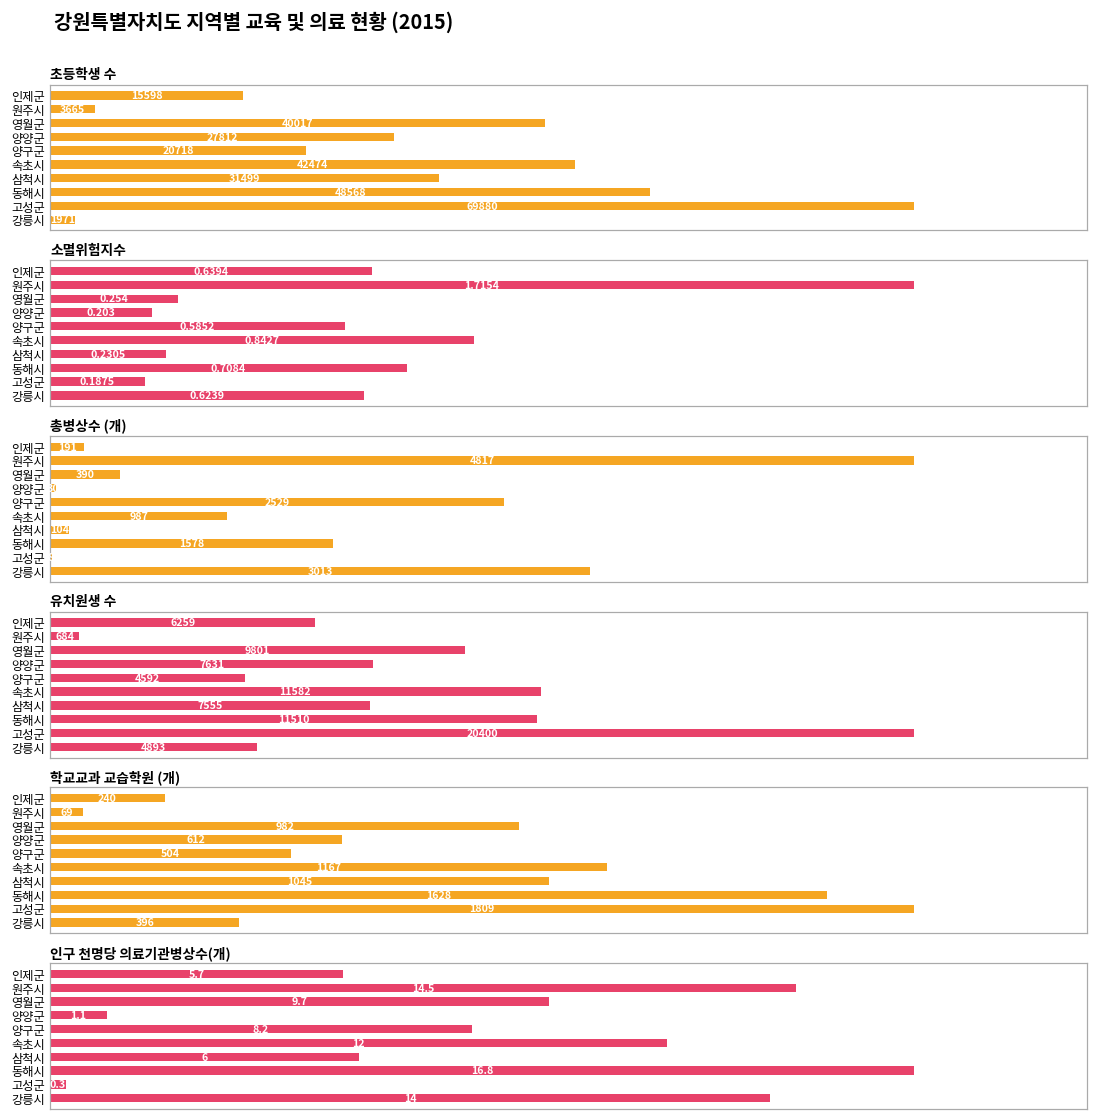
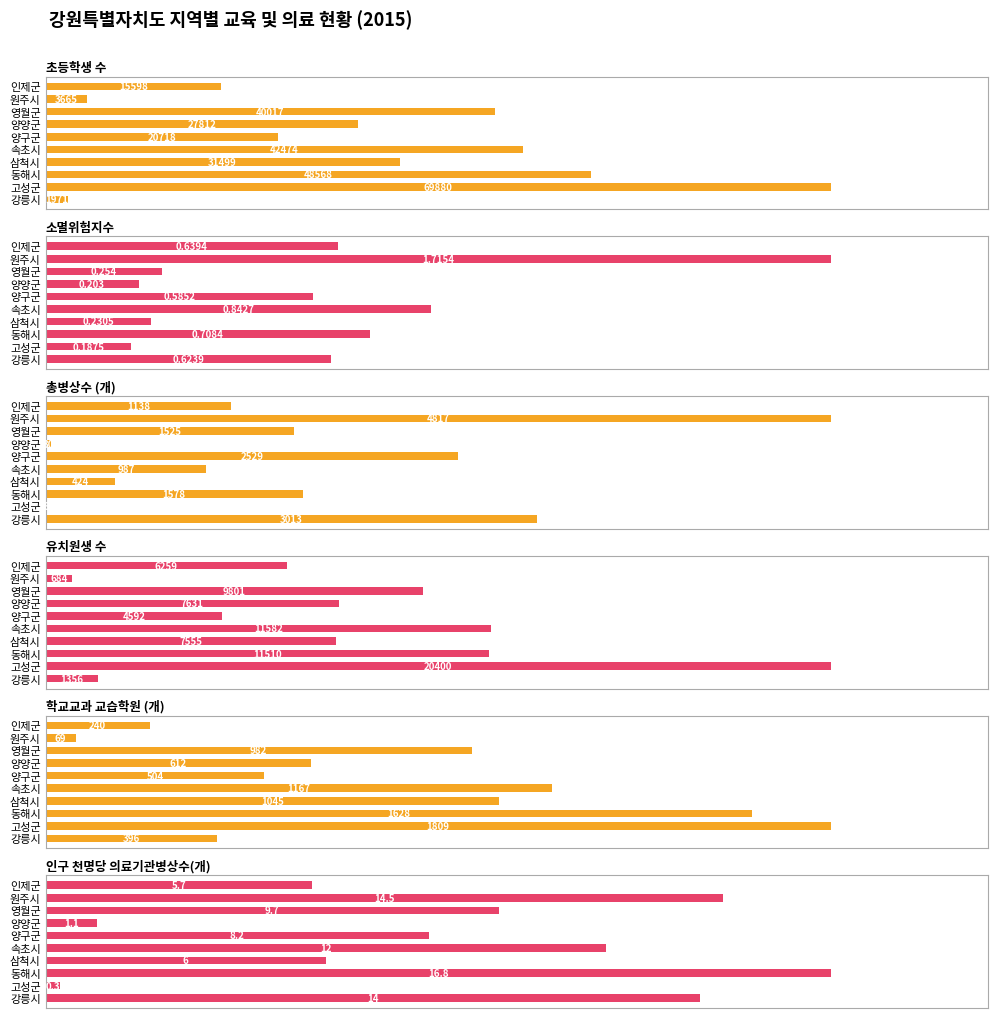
  {
    "초등학생 수": {
      "인제군": 15598,
      "원주시": 3665,
      "영월군": 40017,
      "양양군": 27812,
      "양구군": 20718,
      "속초시": 42474,
      "삼척시": 31499,
      "동해시": 48568,
      "고성군": 69880,
      "강릉시": 1971
    },
    "소멸위험지수": {
      "인제군": 0.6394,
      "원주시": 1.7154,
      "영월군": 0.254,
      "양양군": 0.203,
      "양구군": 0.5852,
      "속초시": 0.8427,
      "삼척시": 0.2305,
      "동해시": 0.7084,
      "고성군": 0.1875,
      "강릉시": 0.6239
    },
    "총병상수 (개)": {
-     "인제군": 191,
+     "인제군": 1138,
      "원주시": 4817,
-     "영월군": 390,
+     "영월군": 1525,
      "양구군": 2529,
      "속초시": 987,
-     "삼척시": 104,
+     "삼척시": 424,
      "동해시": 1578,
      "강릉시": 3013
    },
    "유치원생 수": {
      "인제군": 6259,
      "원주시": 684,
      "영월군": 9801,
      "양양군": 7631,
      "양구군": 4592,
      "속초시": 11582,
      "삼척시": 7555,
      "동해시": 11510,
      "고성군": 20400,
-     "강릉시": 4893
+     "강릉시": 1356
    },
    "학교교과 교습학원 (개)": {
      "인제군": 240,
      "원주시": 69,
      "영월군": 982,
      "양양군": 612,
      "양구군": 504,
      "속초시": 1167,
      "삼척시": 1045,
      "동해시": 1628,
      "고성군": 1809,
      "강릉시": 396
    },
    "인구 천명당 의료기관병상수(개)": {
      "인제군": 5.7,
      "원주시": 14.5,
      "영월군": 9.7,
      "양양군": 1.1,
      "양구군": 8.2,
      "속초시": 12,
      "삼척시": 6,
      "동해시": 16.8,
      "강릉시": 14
    }
  }
